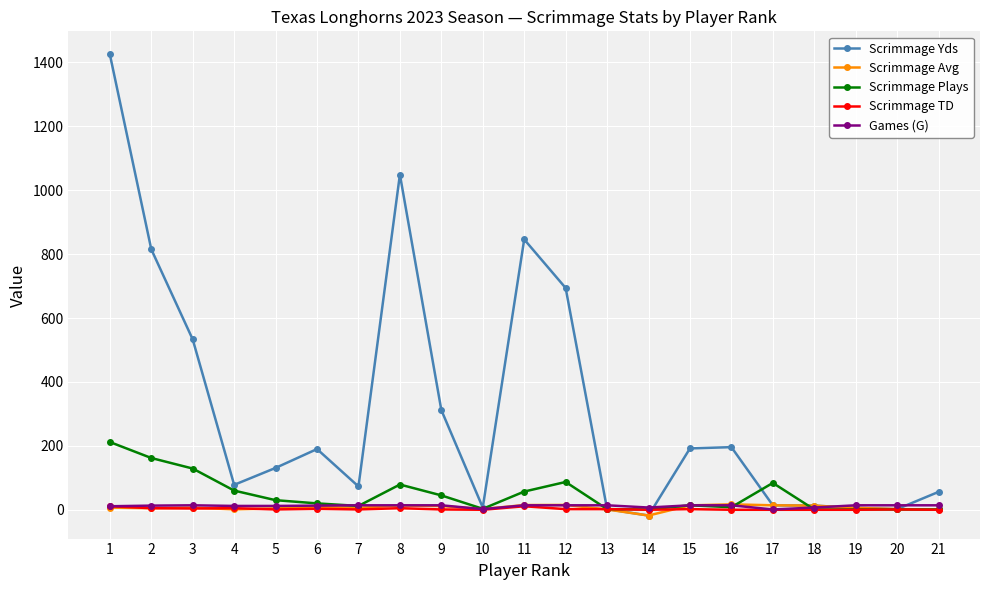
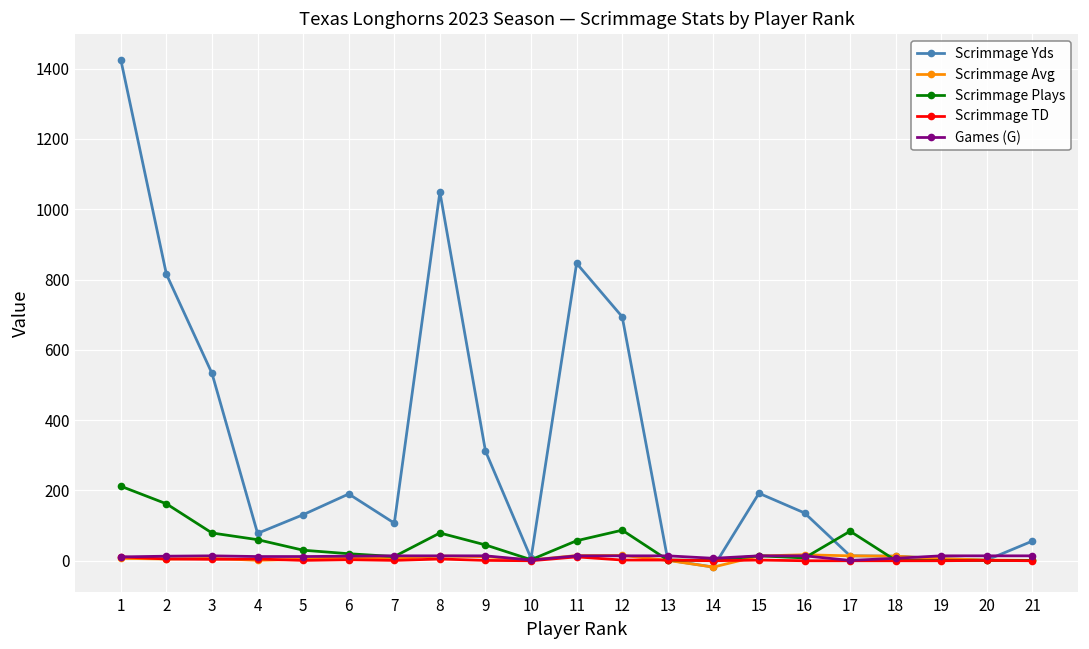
  {
    "Scrimmage Yds": {
      "1": 1430,
      "2": 820,
      "3": 530,
      "4": 80,
      "5": 130,
      "6": 190,
-     "7": 70,
+     "7": 110,
      "8": 1050,
      "9": 310,
      "11": 850,
      "12": 690,
      "15": 190,
-     "16": 200,
+     "16": 140,
      "21": 60
    },
    "Scrimmage Plays": {
      "1": 210,
      "2": 160,
-     "3": 130,
+     "3": 80,
      "4": 60,
      "5": 30,
      "8": 80,
      "9": 50,
      "11": 60,
      "12": 90,
      "17": 80
    },
    "Scrimmage TD": {
      "8": 10,
      "9": 0,
      "12": 0,
      "15": 0,
      "16": 0
    },
    "Games (G)": {
      "2": 10,
      "13": 10,
      "19": 10,
      "20": 10,
      "21": 10
    }
  }
